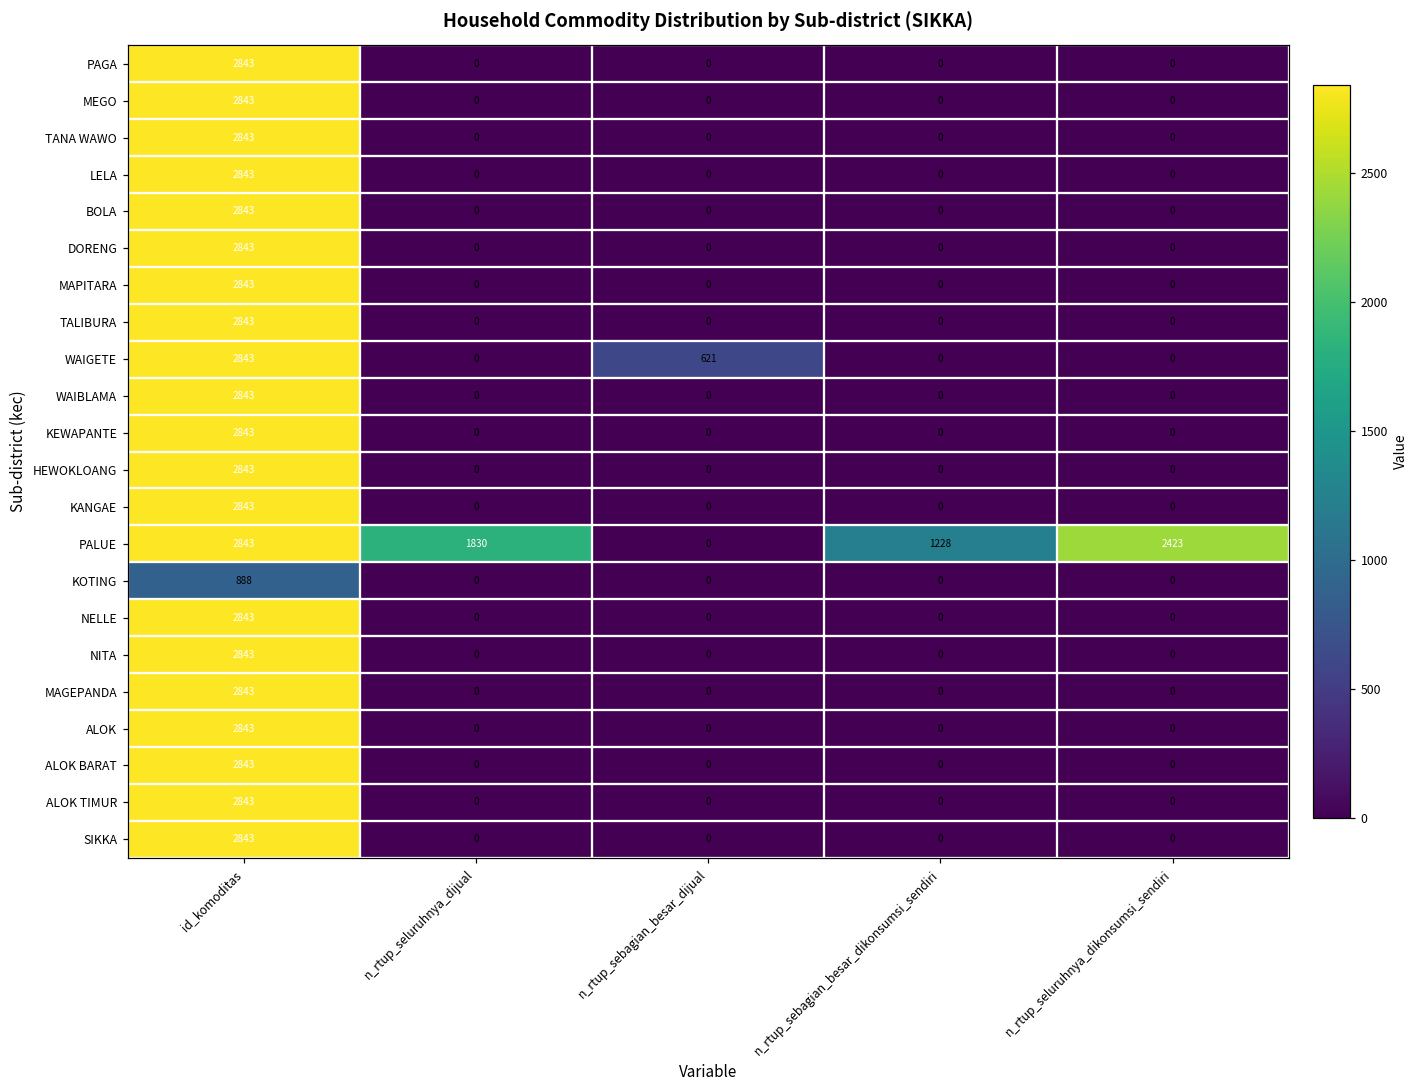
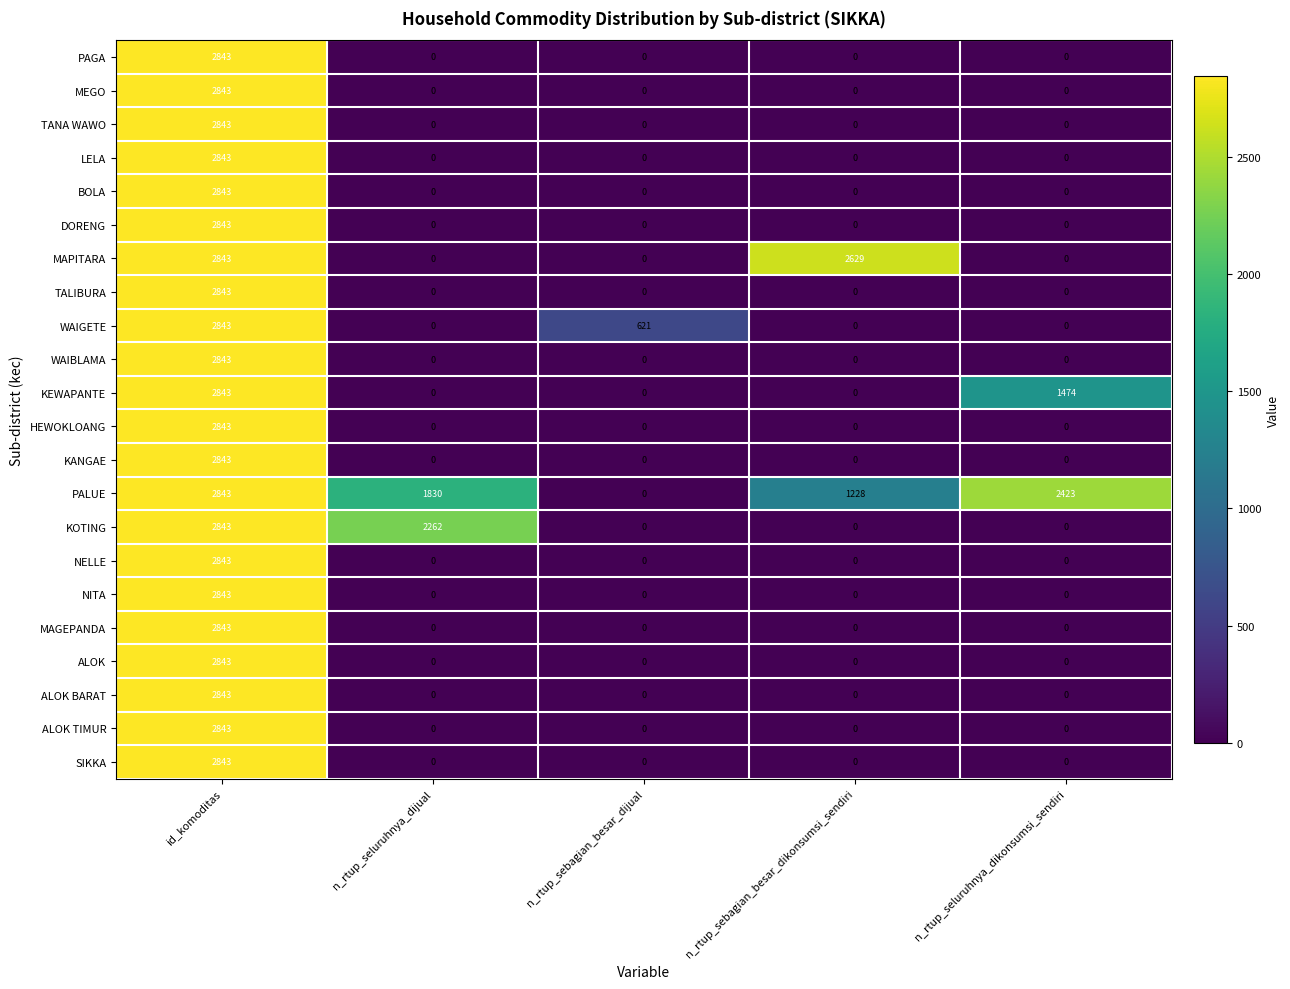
  {
    "PAGA": {
      "id_komoditas": 2843,
      "n_rtup_seluruhnya_dijual": 0,
      "n_rtup_sebagian_besar_dijual": 0,
      "n_rtup_sebagian_besar_dikonsumsi_sendiri": 0,
      "n_rtup_seluruhnya_dikonsumsi_sendiri": 0
    },
    "MEGO": {
      "id_komoditas": 2843,
      "n_rtup_seluruhnya_dijual": 0,
      "n_rtup_sebagian_besar_dijual": 0,
      "n_rtup_sebagian_besar_dikonsumsi_sendiri": 0,
      "n_rtup_seluruhnya_dikonsumsi_sendiri": 0
    },
    "TANA WAWO": {
      "id_komoditas": 2843,
      "n_rtup_seluruhnya_dijual": 0,
      "n_rtup_sebagian_besar_dijual": 0,
      "n_rtup_sebagian_besar_dikonsumsi_sendiri": 0,
      "n_rtup_seluruhnya_dikonsumsi_sendiri": 0
    },
    "LELA": {
      "id_komoditas": 2843,
      "n_rtup_seluruhnya_dijual": 0,
      "n_rtup_sebagian_besar_dijual": 0,
      "n_rtup_sebagian_besar_dikonsumsi_sendiri": 0,
      "n_rtup_seluruhnya_dikonsumsi_sendiri": 0
    },
    "BOLA": {
      "id_komoditas": 2843,
      "n_rtup_seluruhnya_dijual": 0,
      "n_rtup_sebagian_besar_dijual": 0,
      "n_rtup_sebagian_besar_dikonsumsi_sendiri": 0,
      "n_rtup_seluruhnya_dikonsumsi_sendiri": 0
    },
    "DORENG": {
      "id_komoditas": 2843,
      "n_rtup_seluruhnya_dijual": 0,
      "n_rtup_sebagian_besar_dijual": 0,
      "n_rtup_sebagian_besar_dikonsumsi_sendiri": 0,
      "n_rtup_seluruhnya_dikonsumsi_sendiri": 0
    },
    "MAPITARA": {
      "id_komoditas": 2843,
      "n_rtup_seluruhnya_dijual": 0,
      "n_rtup_sebagian_besar_dijual": 0,
-     "n_rtup_sebagian_besar_dikonsumsi_sendiri": 0,
+     "n_rtup_sebagian_besar_dikonsumsi_sendiri": 2629,
      "n_rtup_seluruhnya_dikonsumsi_sendiri": 0
    },
    "TALIBURA": {
      "id_komoditas": 2843,
      "n_rtup_seluruhnya_dijual": 0,
      "n_rtup_sebagian_besar_dijual": 0,
      "n_rtup_sebagian_besar_dikonsumsi_sendiri": 0,
      "n_rtup_seluruhnya_dikonsumsi_sendiri": 0
    },
    "WAIGETE": {
      "id_komoditas": 2843,
      "n_rtup_seluruhnya_dijual": 0,
      "n_rtup_sebagian_besar_dijual": 621,
      "n_rtup_sebagian_besar_dikonsumsi_sendiri": 0,
      "n_rtup_seluruhnya_dikonsumsi_sendiri": 0
    },
    "WAIBLAMA": {
      "id_komoditas": 2843,
      "n_rtup_seluruhnya_dijual": 0,
      "n_rtup_sebagian_besar_dijual": 0,
      "n_rtup_sebagian_besar_dikonsumsi_sendiri": 0,
      "n_rtup_seluruhnya_dikonsumsi_sendiri": 0
    },
    "KEWAPANTE": {
      "id_komoditas": 2843,
      "n_rtup_seluruhnya_dijual": 0,
      "n_rtup_sebagian_besar_dijual": 0,
      "n_rtup_sebagian_besar_dikonsumsi_sendiri": 0,
-     "n_rtup_seluruhnya_dikonsumsi_sendiri": 0
+     "n_rtup_seluruhnya_dikonsumsi_sendiri": 1474
    },
    "HEWOKLOANG": {
      "id_komoditas": 2843,
      "n_rtup_seluruhnya_dijual": 0,
      "n_rtup_sebagian_besar_dijual": 0,
      "n_rtup_sebagian_besar_dikonsumsi_sendiri": 0,
      "n_rtup_seluruhnya_dikonsumsi_sendiri": 0
    },
    "KANGAE": {
      "id_komoditas": 2843,
      "n_rtup_seluruhnya_dijual": 0,
      "n_rtup_sebagian_besar_dijual": 0,
      "n_rtup_sebagian_besar_dikonsumsi_sendiri": 0,
      "n_rtup_seluruhnya_dikonsumsi_sendiri": 0
    },
    "PALUE": {
      "id_komoditas": 2843,
      "n_rtup_seluruhnya_dijual": 1830,
      "n_rtup_sebagian_besar_dijual": 0,
      "n_rtup_sebagian_besar_dikonsumsi_sendiri": 1228,
      "n_rtup_seluruhnya_dikonsumsi_sendiri": 2423
    },
    "KOTING": {
-     "id_komoditas": 888,
-     "n_rtup_seluruhnya_dijual": 0,
+     "id_komoditas": 2843,
+     "n_rtup_seluruhnya_dijual": 2262,
      "n_rtup_sebagian_besar_dijual": 0,
      "n_rtup_sebagian_besar_dikonsumsi_sendiri": 0,
      "n_rtup_seluruhnya_dikonsumsi_sendiri": 0
    },
    "NELLE": {
      "id_komoditas": 2843,
      "n_rtup_seluruhnya_dijual": 0,
      "n_rtup_sebagian_besar_dijual": 0,
      "n_rtup_sebagian_besar_dikonsumsi_sendiri": 0,
      "n_rtup_seluruhnya_dikonsumsi_sendiri": 0
    },
    "NITA": {
      "id_komoditas": 2843,
      "n_rtup_seluruhnya_dijual": 0,
      "n_rtup_sebagian_besar_dijual": 0,
      "n_rtup_sebagian_besar_dikonsumsi_sendiri": 0,
      "n_rtup_seluruhnya_dikonsumsi_sendiri": 0
    },
    "MAGEPANDA": {
      "id_komoditas": 2843,
      "n_rtup_seluruhnya_dijual": 0,
      "n_rtup_sebagian_besar_dijual": 0,
      "n_rtup_sebagian_besar_dikonsumsi_sendiri": 0,
      "n_rtup_seluruhnya_dikonsumsi_sendiri": 0
    },
    "ALOK": {
      "id_komoditas": 2843,
      "n_rtup_seluruhnya_dijual": 0,
      "n_rtup_sebagian_besar_dijual": 0,
      "n_rtup_sebagian_besar_dikonsumsi_sendiri": 0,
      "n_rtup_seluruhnya_dikonsumsi_sendiri": 0
    },
    "ALOK BARAT": {
      "id_komoditas": 2843,
      "n_rtup_seluruhnya_dijual": 0,
      "n_rtup_sebagian_besar_dijual": 0,
      "n_rtup_sebagian_besar_dikonsumsi_sendiri": 0,
      "n_rtup_seluruhnya_dikonsumsi_sendiri": 0
    },
    "ALOK TIMUR": {
      "id_komoditas": 2843,
      "n_rtup_seluruhnya_dijual": 0,
      "n_rtup_sebagian_besar_dijual": 0,
      "n_rtup_sebagian_besar_dikonsumsi_sendiri": 0,
      "n_rtup_seluruhnya_dikonsumsi_sendiri": 0
    },
    "SIKKA": {
      "id_komoditas": 2843,
      "n_rtup_seluruhnya_dijual": 0,
      "n_rtup_sebagian_besar_dijual": 0,
      "n_rtup_sebagian_besar_dikonsumsi_sendiri": 0,
      "n_rtup_seluruhnya_dikonsumsi_sendiri": 0
    }
  }
